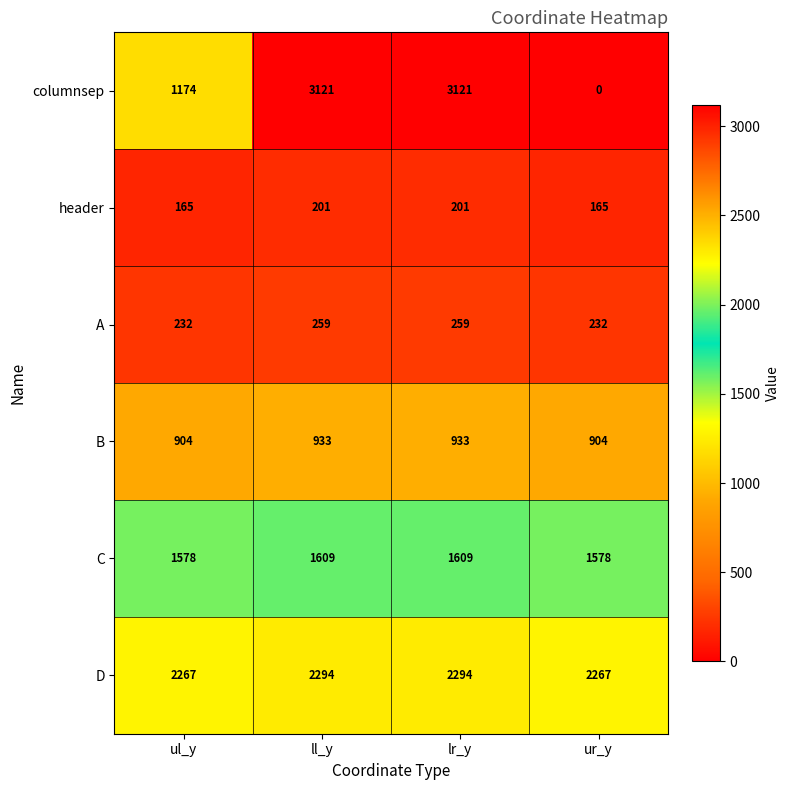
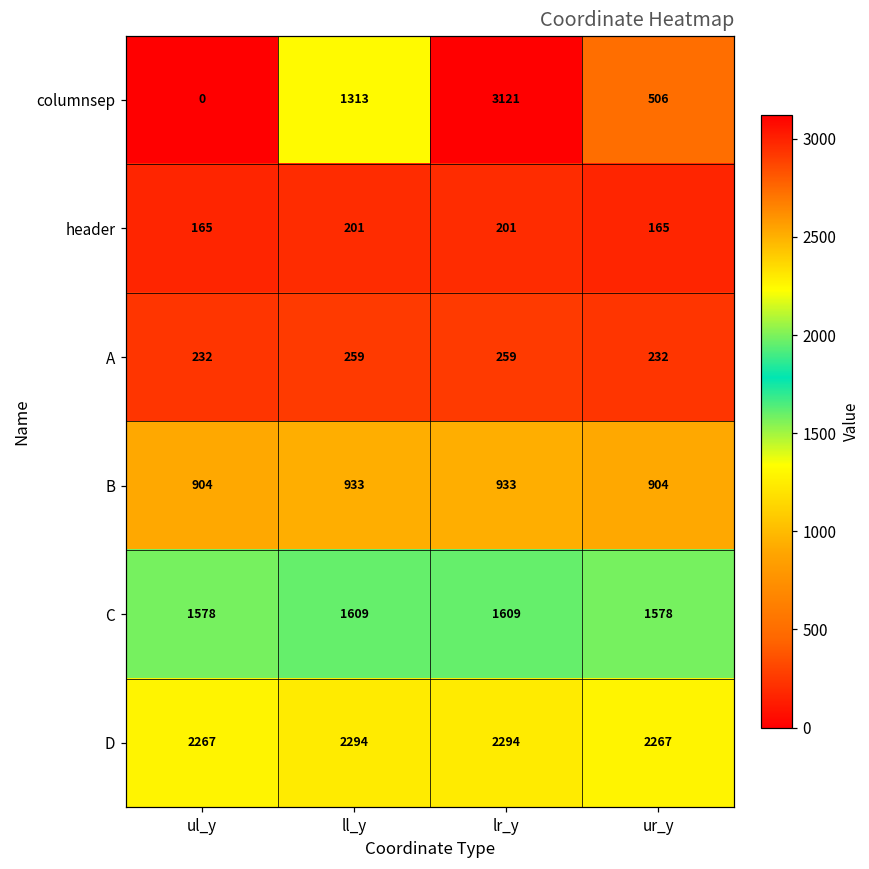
  {
    "columnsep": {
-     "ul_y": 1174,
-     "ll_y": 3121,
+     "ul_y": 0,
+     "ll_y": 1313,
      "lr_y": 3121,
-     "ur_y": 0
+     "ur_y": 506
    },
    "header": {
      "ul_y": 165,
      "ll_y": 201,
      "lr_y": 201,
      "ur_y": 165
    },
    "A": {
      "ul_y": 232,
      "ll_y": 259,
      "lr_y": 259,
      "ur_y": 232
    },
    "B": {
      "ul_y": 904,
      "ll_y": 933,
      "lr_y": 933,
      "ur_y": 904
    },
    "C": {
      "ul_y": 1578,
      "ll_y": 1609,
      "lr_y": 1609,
      "ur_y": 1578
    },
    "D": {
      "ul_y": 2267,
      "ll_y": 2294,
      "lr_y": 2294,
      "ur_y": 2267
    }
  }
